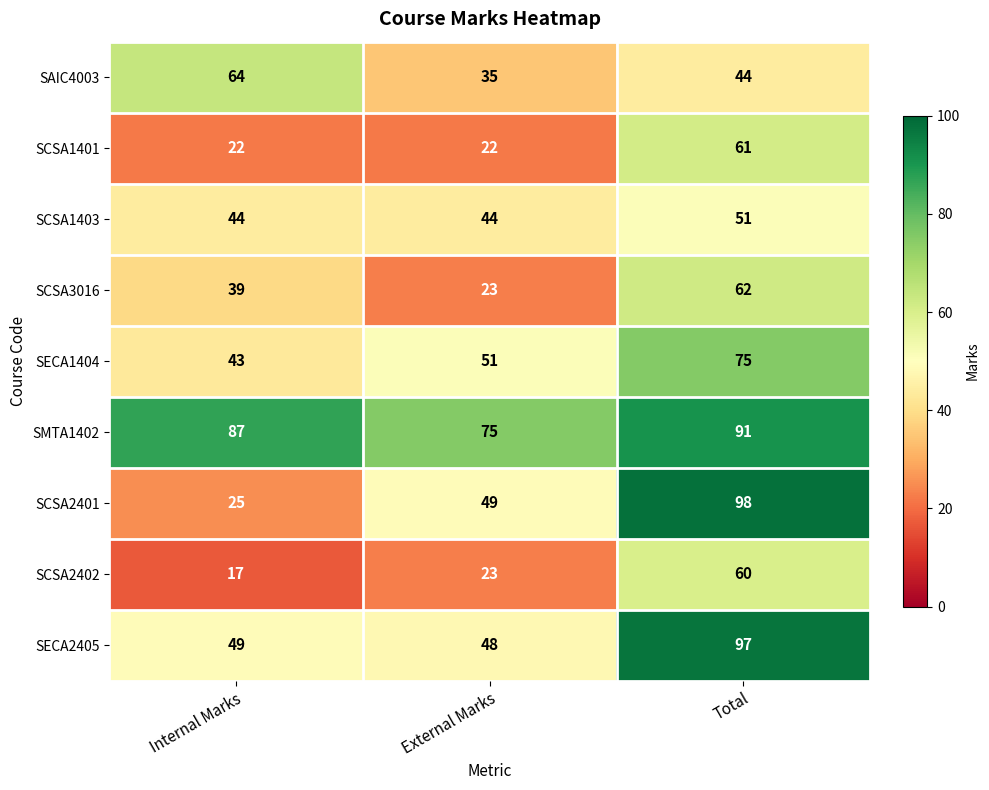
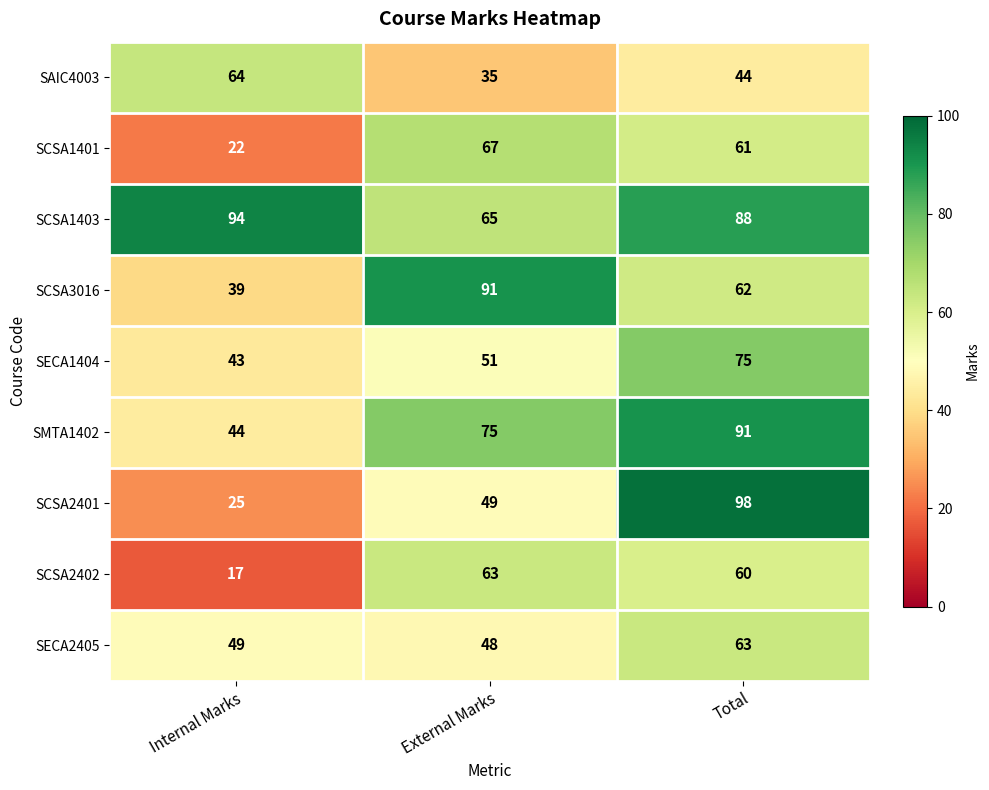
  {
    "SAIC4003": {
      "Internal Marks": 64,
      "External Marks": 35,
      "Total": 44
    },
    "SCSA1401": {
      "Internal Marks": 22,
-     "External Marks": 22,
+     "External Marks": 67,
      "Total": 61
    },
    "SCSA1403": {
-     "Internal Marks": 44,
-     "External Marks": 44,
-     "Total": 51
+     "Internal Marks": 94,
+     "External Marks": 65,
+     "Total": 88
    },
    "SCSA3016": {
      "Internal Marks": 39,
-     "External Marks": 23,
+     "External Marks": 91,
      "Total": 62
    },
    "SECA1404": {
      "Internal Marks": 43,
      "External Marks": 51,
      "Total": 75
    },
    "SMTA1402": {
-     "Internal Marks": 87,
+     "Internal Marks": 44,
      "External Marks": 75,
      "Total": 91
    },
    "SCSA2401": {
      "Internal Marks": 25,
      "External Marks": 49,
      "Total": 98
    },
    "SCSA2402": {
      "Internal Marks": 17,
-     "External Marks": 23,
+     "External Marks": 63,
      "Total": 60
    },
    "SECA2405": {
      "Internal Marks": 49,
      "External Marks": 48,
-     "Total": 97
+     "Total": 63
    }
  }
